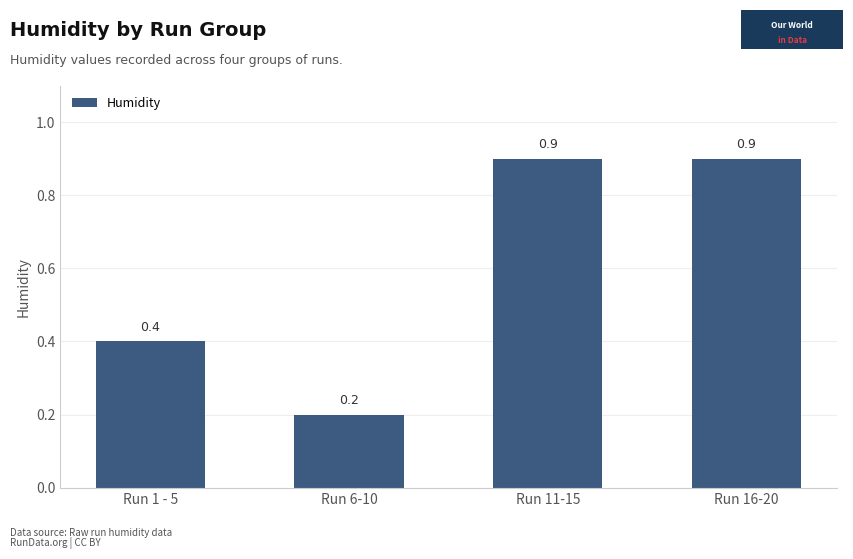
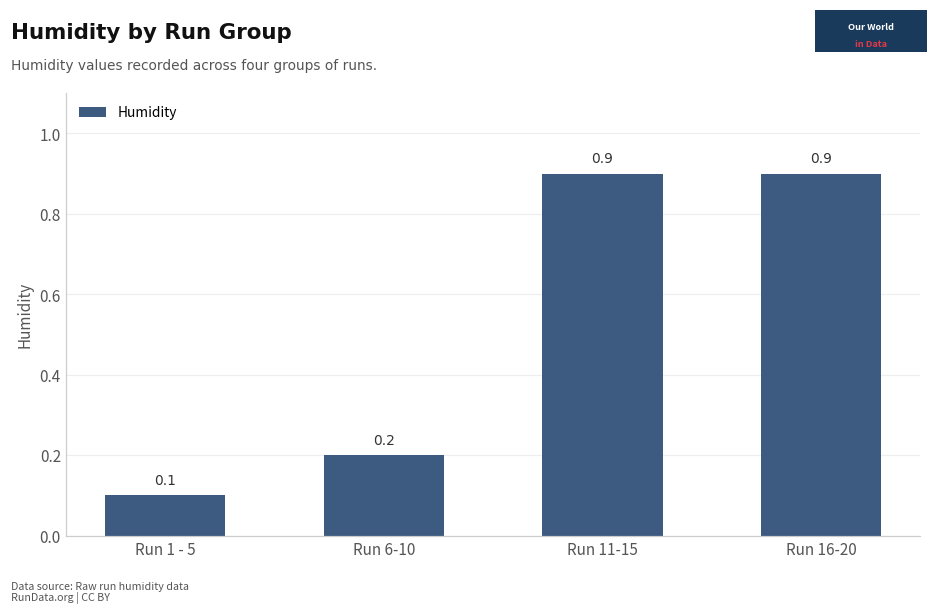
  {
-   "Run 1 - 5": 0.4,
+   "Run 1 - 5": 0.1,
    "Run 6-10": 0.2,
    "Run 11-15": 0.9,
    "Run 16-20": 0.9
  }
